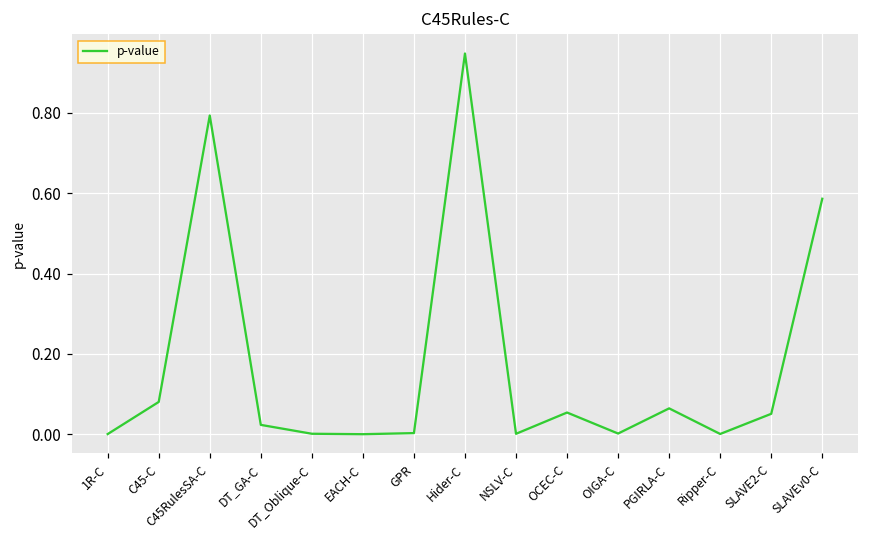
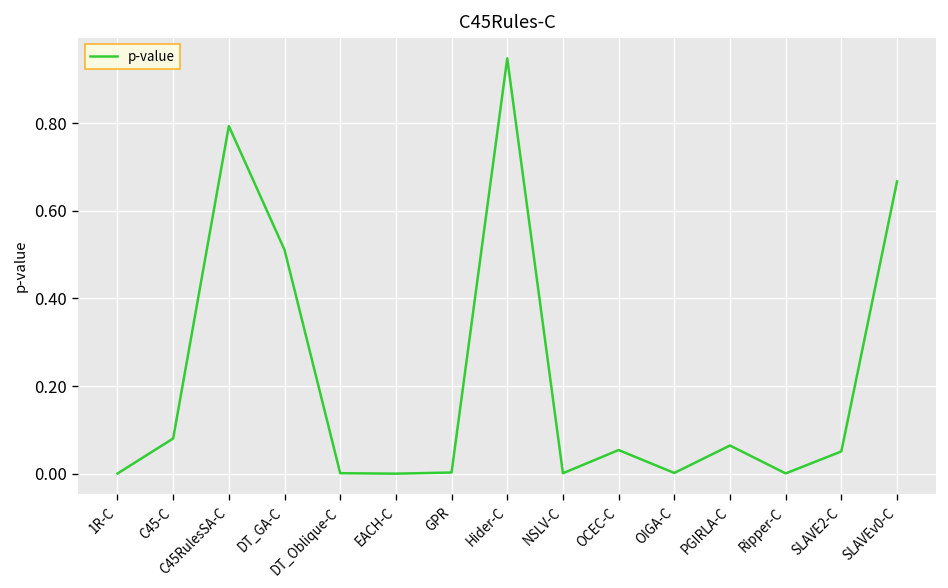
  {
    "1R-C": 0.00,
    "C45-C": 0.08,
    "C45RulesSA-C": 0.79,
-   "DT_GA-C": 0.02,
+   "DT_GA-C": 0.51,
    "DT_Oblique-C": 0.00,
    "EACH-C": 0.00,
    "GPR": 0.00,
    "Hider-C": 0.95,
    "NSLV-C": 0.00,
    "OCEC-C": 0.05,
    "OIGA-C": 0.00,
    "PGIRLA-C": 0.06,
    "Ripper-C": 0.00,
    "SLAVE2-C": 0.05,
-   "SLAVEv0-C": 0.59
+   "SLAVEv0-C": 0.67
  }
